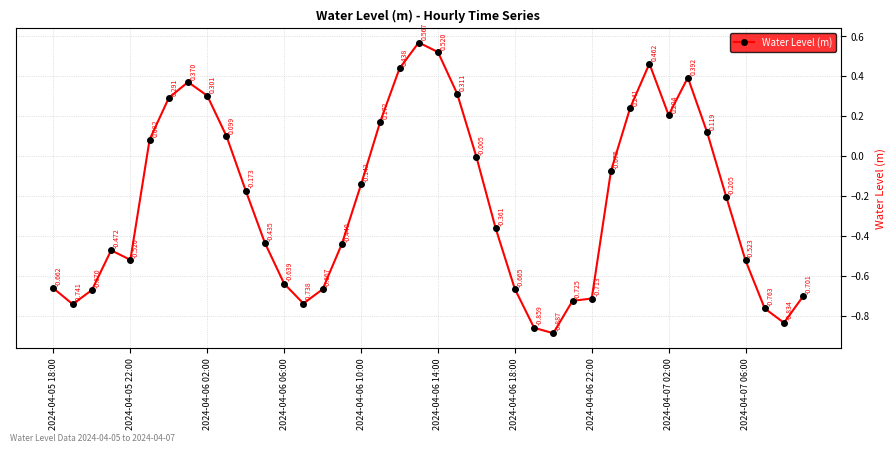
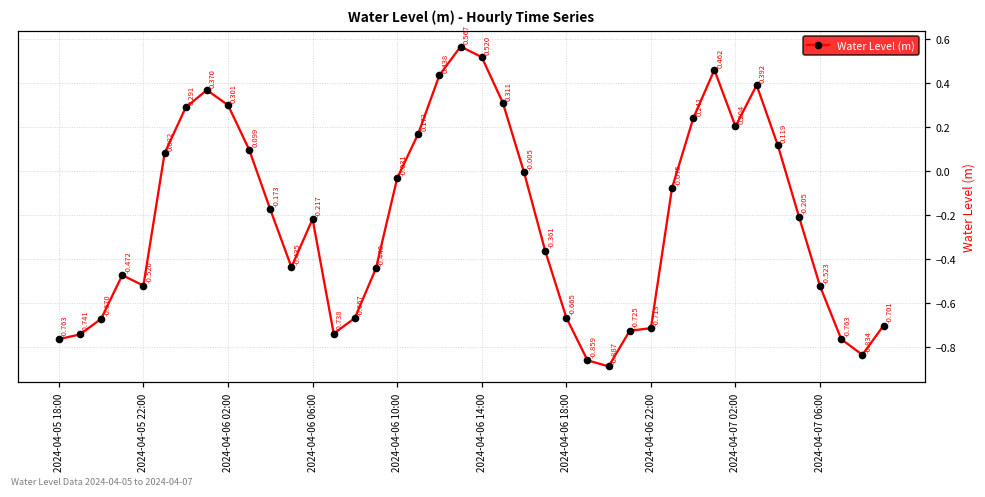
  {
-   "2024-04-05 18:00": -0.662,
+   "2024-04-05 18:00": -0.763,
    "2024-04-05 22:00": -0.520,
    "2024-04-06 02:00": 0.301,
-   "2024-04-06 06:00": -0.639,
-   "2024-04-06 10:00": -0.142,
+   "2024-04-06 06:00": -0.217,
+   "2024-04-06 10:00": -0.031,
    "2024-04-06 14:00": 0.520,
    "2024-04-06 18:00": -0.665,
    "2024-04-06 22:00": -0.713,
    "2024-04-07 02:00": 0.204,
    "2024-04-07 06:00": -0.523
  }
